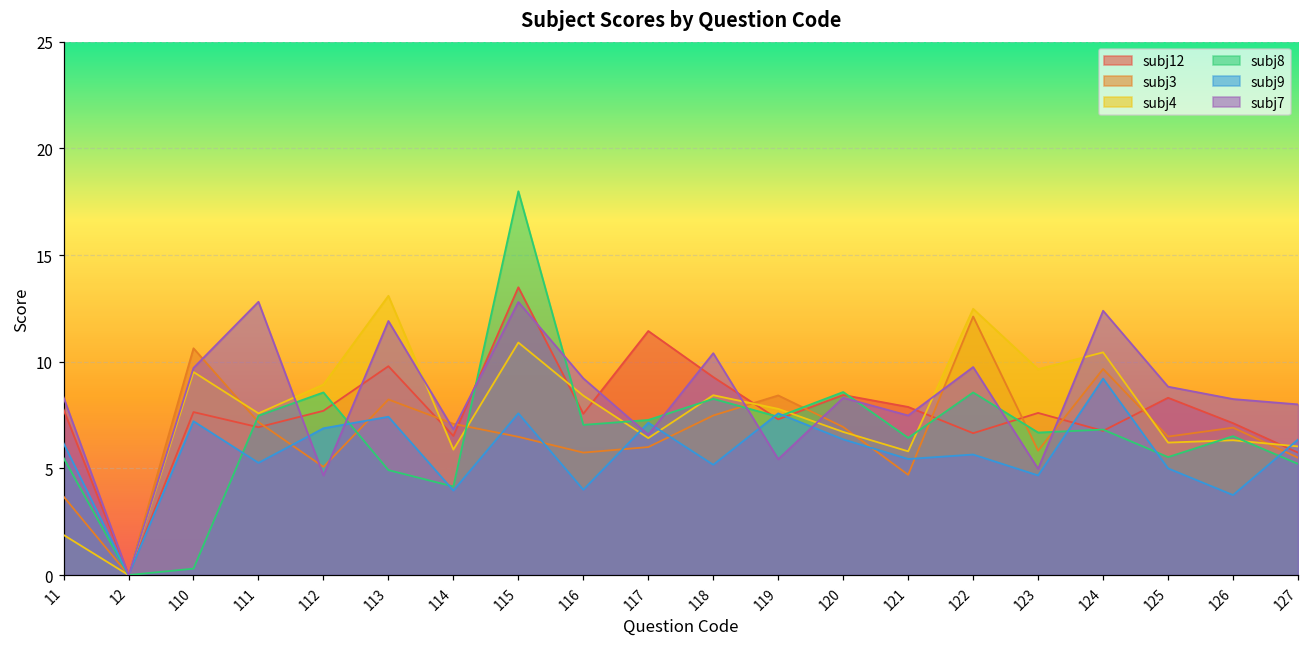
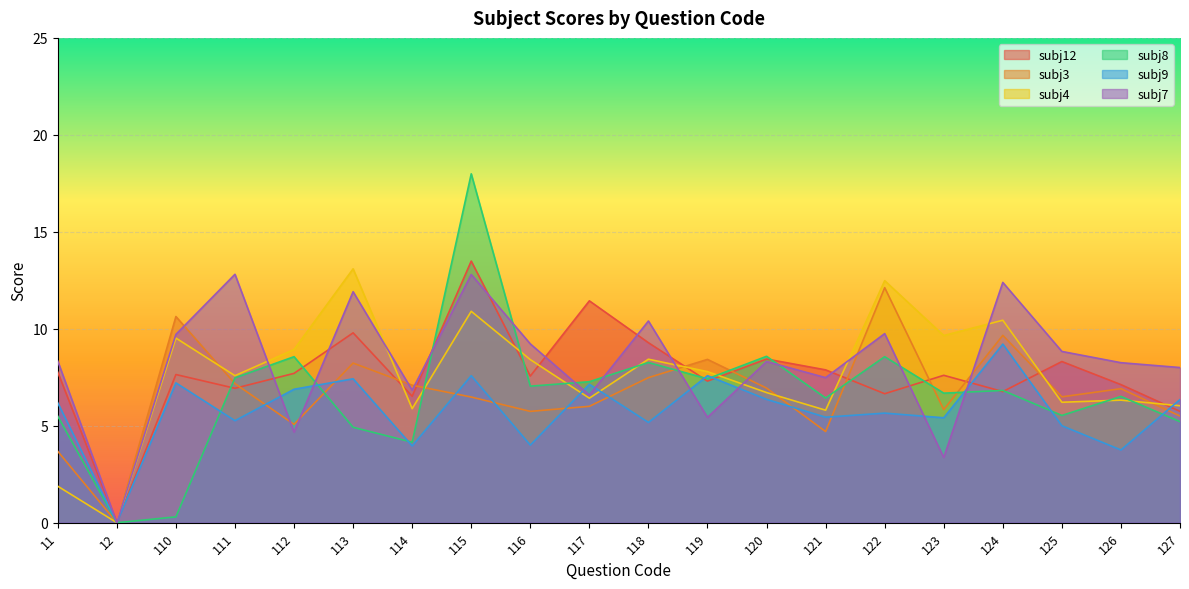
  {
    "subj4": {
      "11": 1.9,
      "110": 9.5,
      "112": 8.9,
      "113": 13.1,
      "114": 5.9,
      "115": 10.9,
      "116": 8.4,
      "117": 6.4,
      "118": 8.4,
      "119": 7.8,
      "120": 6.7,
      "121": 5.8,
      "122": 12.5,
      "123": 9.7,
      "124": 10.4,
      "125": 6.2,
      "126": 6.3,
      "127": 6.0
    },
    "subj8": {
      "11": 5.5,
      "110": 0.3,
      "112": 8.6,
      "113": 4.9,
      "114": 4.2,
      "115": 18.0,
      "116": 7.0,
      "118": 8.3,
      "120": 8.6,
      "121": 6.4,
      "122": 8.6,
      "123": 6.7,
      "125": 5.5,
      "126": 6.5,
      "127": 5.2
    },
    "subj9": {
      "11": 6.2,
      "110": 7.2,
      "111": 5.3,
      "112": 6.9,
      "113": 7.4,
      "114": 4.0,
      "115": 7.6,
      "116": 4.0,
      "118": 5.2,
      "119": 7.6,
      "120": 6.4,
      "121": 5.4,
      "122": 5.7,
-     "123": 4.7,
+     "123": 5.4,
      "124": 9.2,
      "125": 5.0,
      "126": 3.8,
      "127": 6.4
    },
    "subj7": {
      "11": 8.3,
      "110": 9.7,
      "111": 12.8,
      "112": 4.7,
      "113": 11.9,
      "114": 6.8,
      "115": 12.8,
      "116": 9.2,
      "117": 6.6,
      "118": 10.4,
      "119": 5.4,
      "121": 7.5,
      "122": 9.8,
-     "123": 5.0,
+     "123": 3.4,
      "124": 12.4,
      "125": 8.8,
      "126": 8.3,
      "127": 8.0
    }
  }
